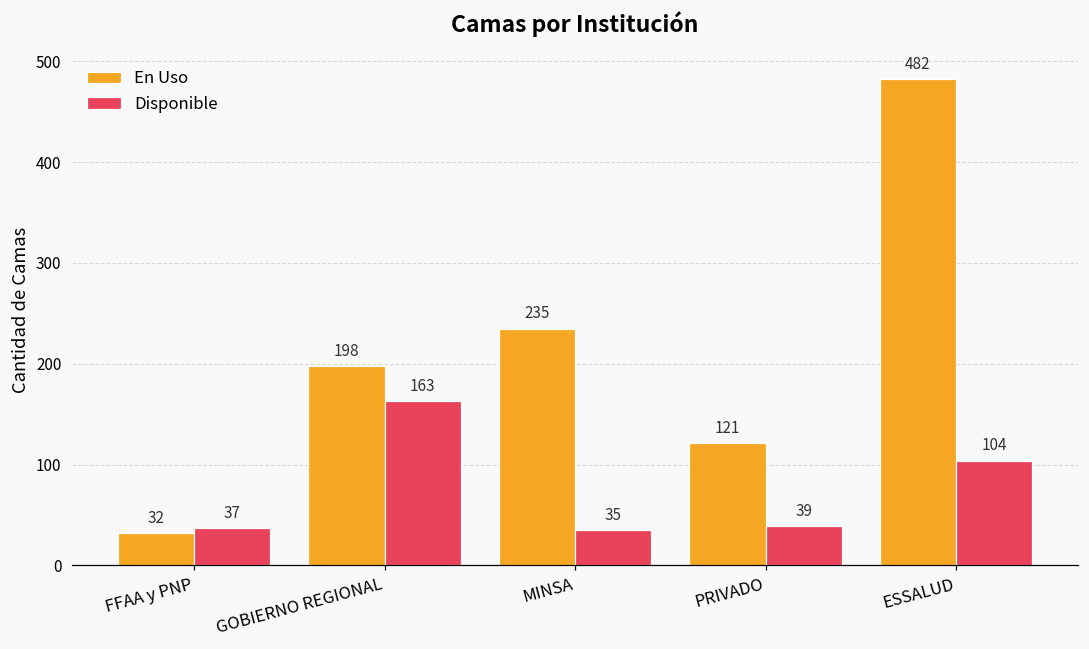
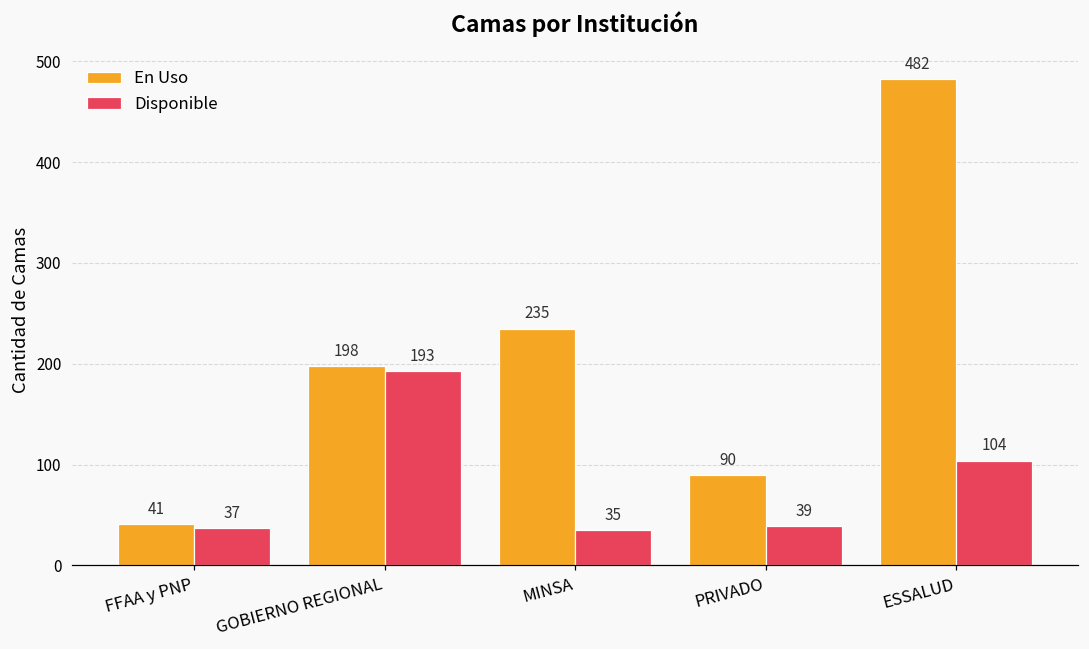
  {
    "En Uso": {
-     "FFAA y PNP": 32,
+     "FFAA y PNP": 41,
      "GOBIERNO REGIONAL": 198,
      "MINSA": 235,
-     "PRIVADO": 121,
+     "PRIVADO": 90,
      "ESSALUD": 482
    },
    "Disponible": {
      "FFAA y PNP": 37,
-     "GOBIERNO REGIONAL": 163,
+     "GOBIERNO REGIONAL": 193,
      "MINSA": 35,
      "PRIVADO": 39,
      "ESSALUD": 104
    }
  }
